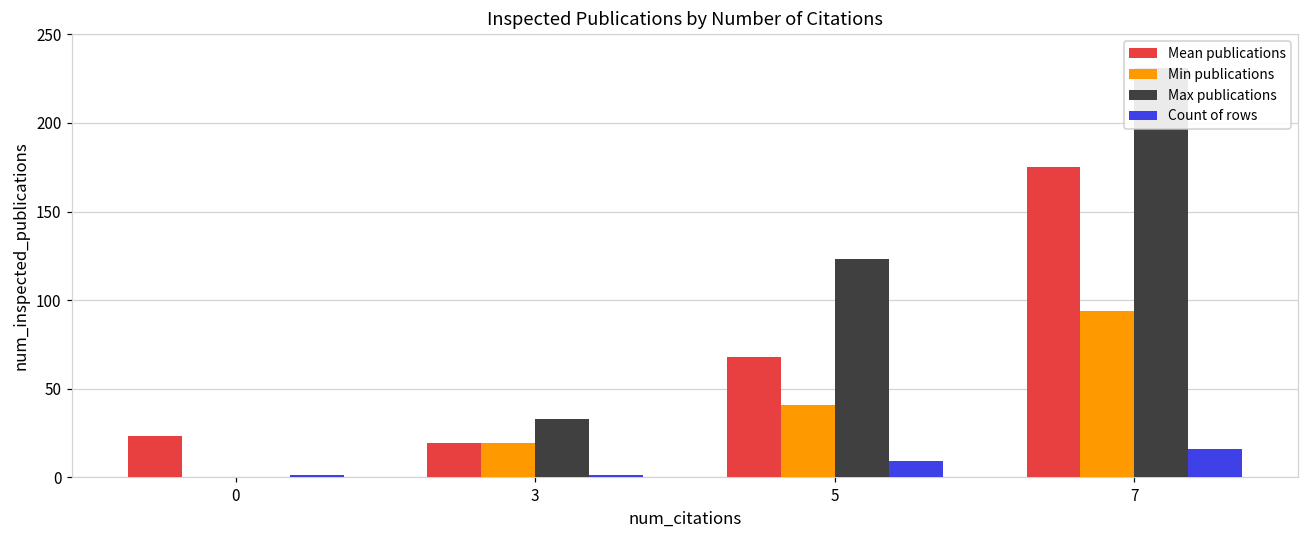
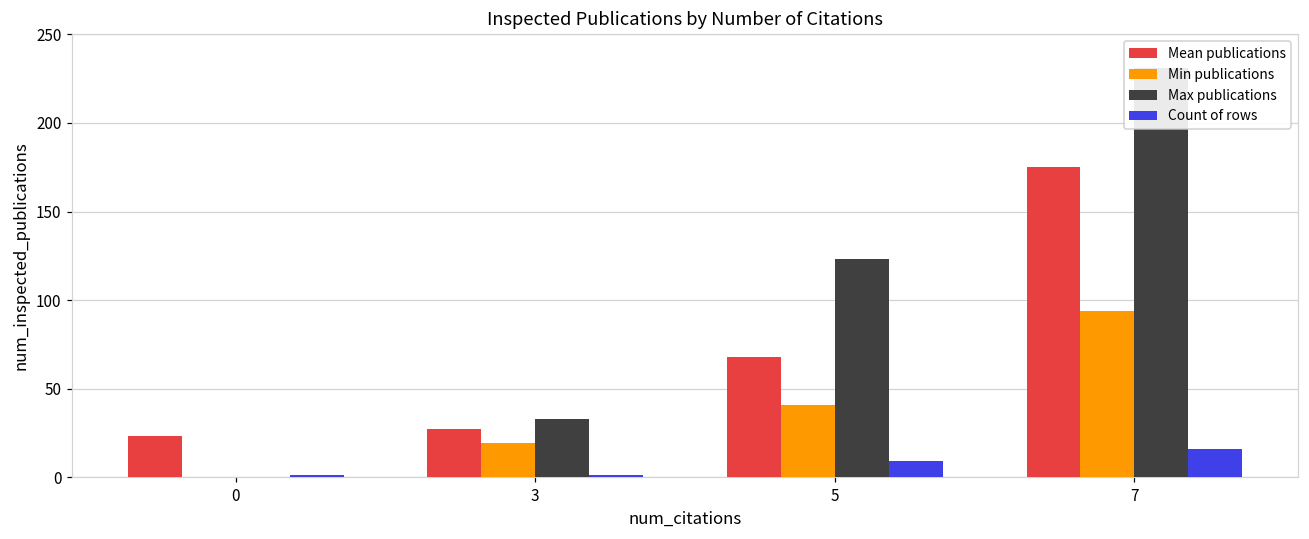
  {
    "Mean publications": {
      "0": 23,
-     "3": 19,
+     "3": 27,
      "5": 68,
      "7": 175
    },
    "Min publications": {
      "0": 0,
      "3": 19,
      "5": 41,
      "7": 94
    },
    "Max publications": {
      "0": 0,
      "3": 33,
      "5": 123
    },
    "Count of rows": {
      "5": 9,
      "7": 16
    }
  }
